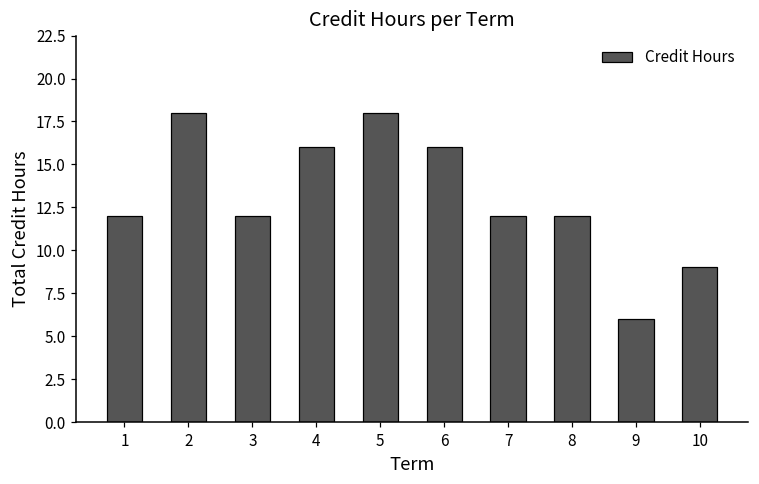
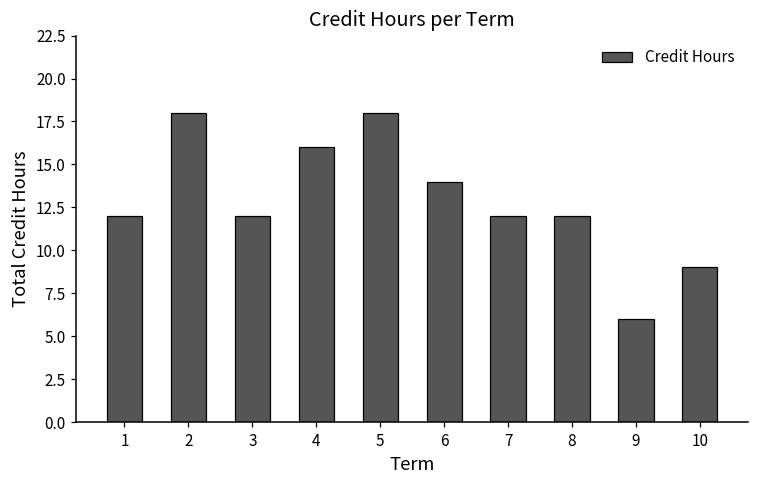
  {
    "1": 12,
    "2": 18,
    "3": 12,
    "4": 16,
    "5": 18,
-   "6": 16,
+   "6": 14,
    "7": 12,
    "8": 12,
    "9": 6,
    "10": 9
  }
